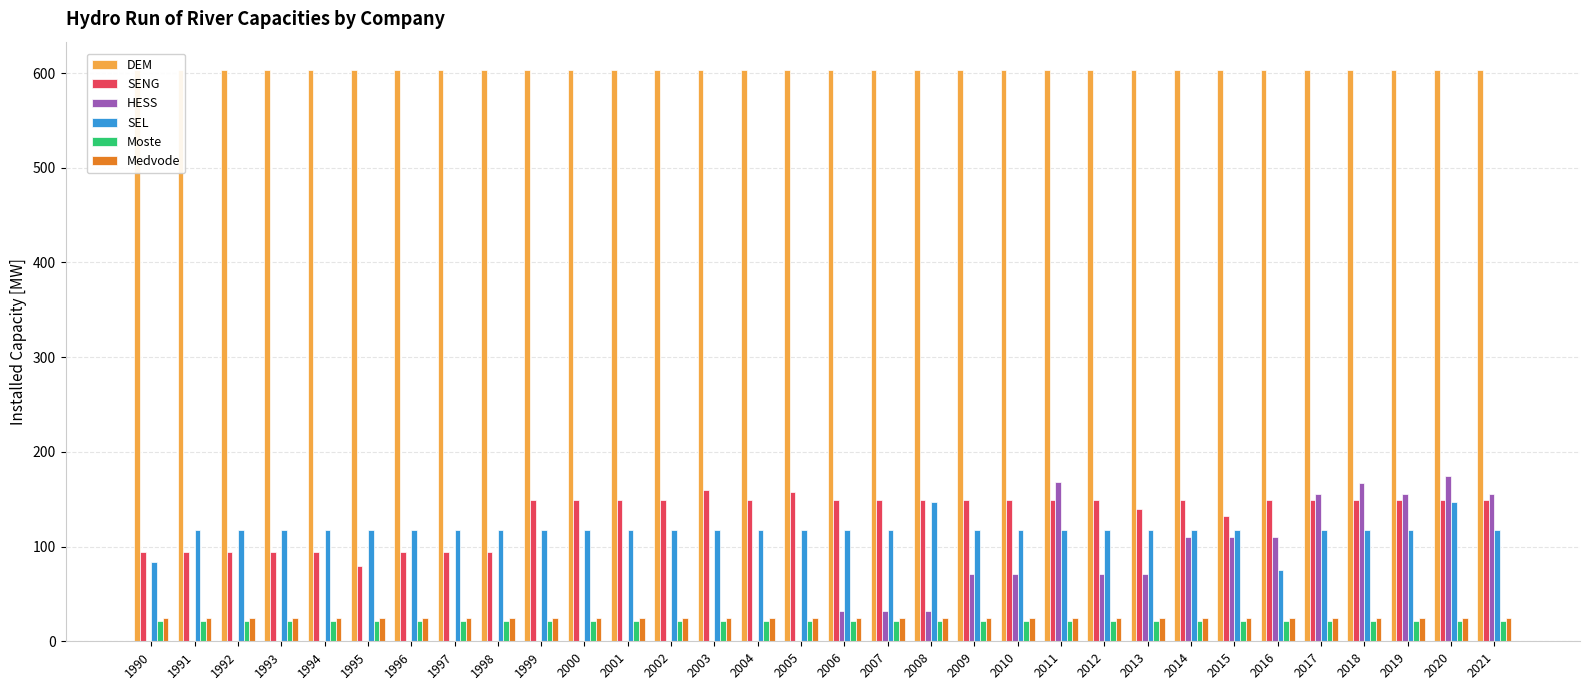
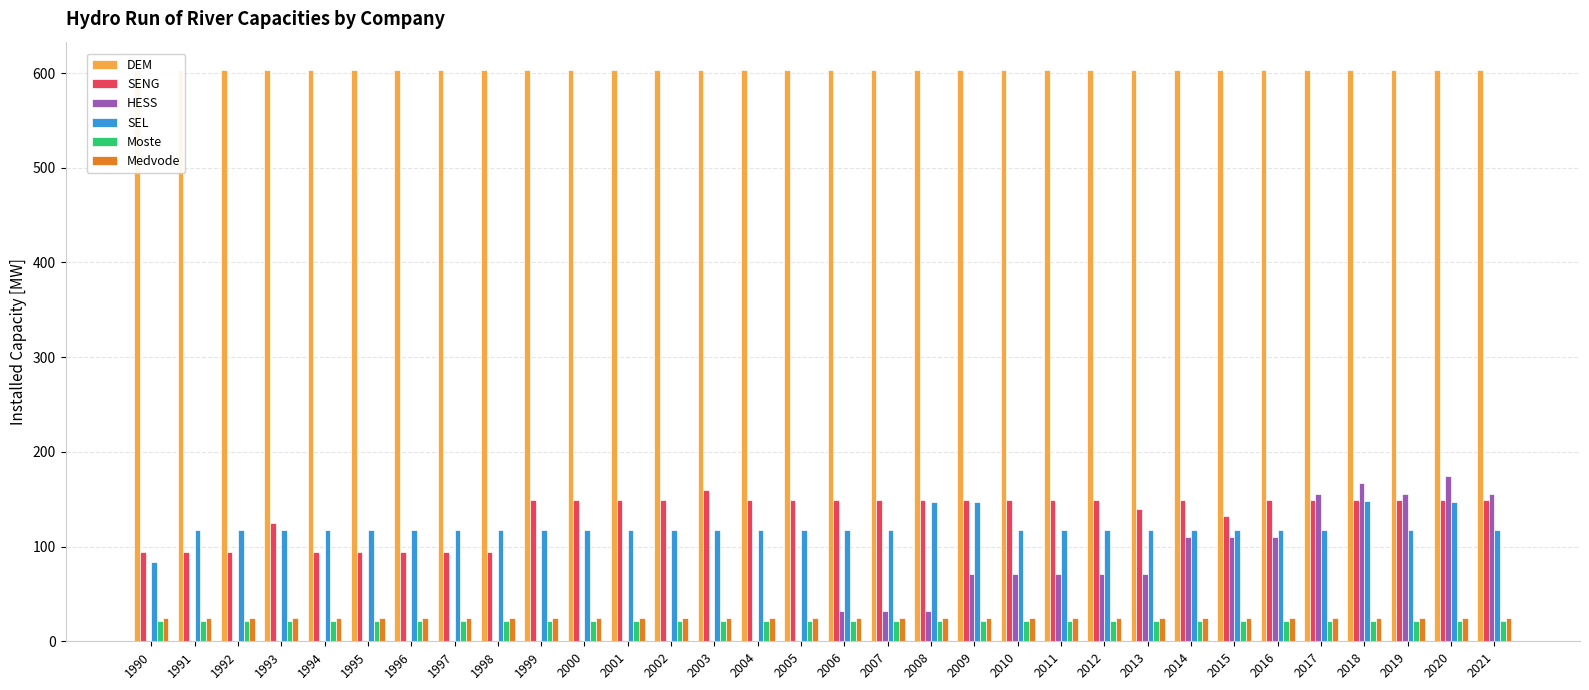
  {
    "SENG": {
      "1990": 90,
      "1991": 90,
      "1992": 90,
-     "1993": 90,
+     "1993": 130,
      "1994": 90,
-     "1995": 80,
+     "1995": 90,
      "1996": 90,
      "1997": 90,
      "1998": 90,
      "1999": 150,
      "2000": 150,
      "2001": 150,
      "2002": 150,
      "2003": 160,
      "2004": 150,
-     "2005": 160,
+     "2005": 150,
      "2006": 150,
      "2007": 150,
      "2008": 150,
      "2009": 150,
      "2010": 150,
      "2011": 150,
      "2012": 150,
      "2013": 140,
      "2014": 150,
      "2015": 130,
      "2016": 150,
      "2017": 150,
      "2018": 150,
      "2019": 150,
      "2020": 150,
      "2021": 150
    },
    "HESS": {
      "1990": 0,
      "1991": 0,
      "1992": 0,
      "1993": 0,
      "1994": 0,
      "1995": 0,
      "1996": 0,
      "1997": 0,
      "1998": 0,
      "1999": 0,
      "2000": 0,
      "2001": 0,
      "2002": 0,
      "2003": 0,
      "2004": 0,
      "2005": 0,
      "2006": 30,
      "2007": 30,
      "2008": 30,
      "2009": 70,
      "2010": 70,
-     "2011": 170,
+     "2011": 70,
      "2012": 70,
      "2013": 70,
      "2014": 110,
      "2015": 110,
      "2016": 110,
      "2017": 160,
      "2018": 170,
      "2019": 160,
      "2020": 170,
      "2021": 160
    },
    "SEL": {
      "1990": 80,
      "1991": 120,
      "1992": 120,
      "1993": 120,
      "1994": 120,
      "1995": 120,
      "1996": 120,
      "1997": 120,
      "1998": 120,
      "1999": 120,
      "2000": 120,
      "2001": 120,
      "2002": 120,
      "2003": 120,
      "2004": 120,
      "2005": 120,
      "2006": 120,
      "2007": 120,
      "2008": 150,
-     "2009": 120,
+     "2009": 150,
      "2010": 120,
      "2011": 120,
      "2012": 120,
      "2013": 120,
      "2014": 120,
      "2015": 120,
-     "2016": 80,
+     "2016": 120,
      "2017": 120,
-     "2018": 120,
+     "2018": 150,
      "2019": 120,
      "2020": 150,
      "2021": 120
    },
    "Moste": {
      "1990": 20,
      "1991": 20,
      "1992": 20,
      "1993": 20,
      "1994": 20,
      "1995": 20,
      "1996": 20,
      "1997": 20,
      "1998": 20,
      "1999": 20,
      "2000": 20,
      "2001": 20,
      "2002": 20,
      "2003": 20,
      "2004": 20,
      "2005": 20,
      "2006": 20,
      "2007": 20,
      "2008": 20,
      "2009": 20,
      "2010": 20,
      "2011": 20,
      "2012": 20,
      "2013": 20,
      "2014": 20,
      "2015": 20,
      "2016": 20,
      "2017": 20,
      "2018": 20,
      "2019": 20,
      "2020": 20,
      "2021": 20
    }
  }
